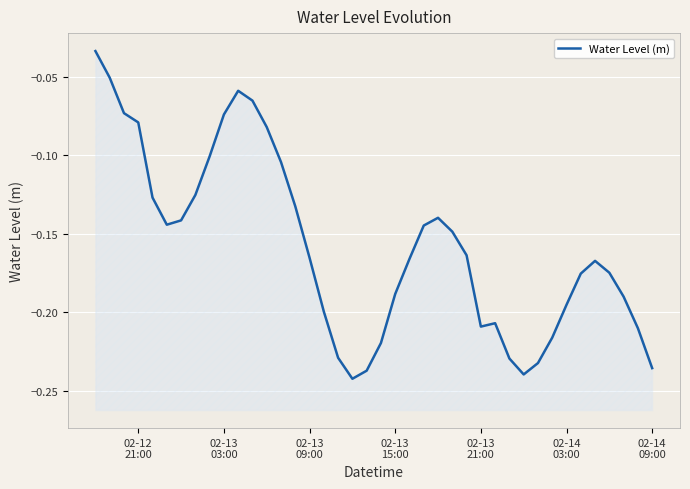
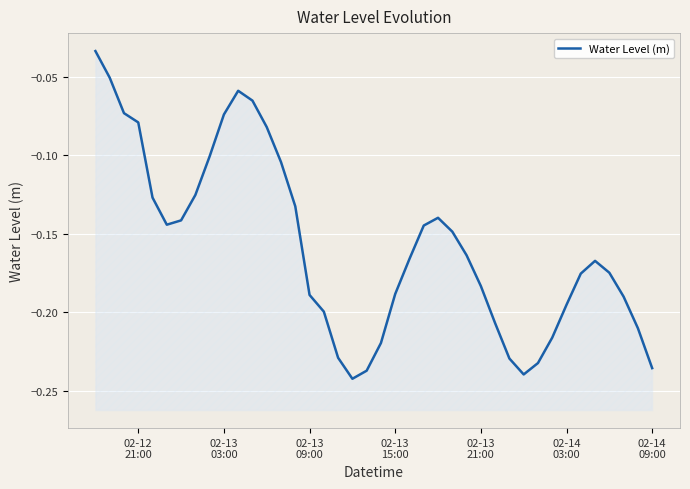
  {
    "02-12 21:00": -0.079,
    "02-13 03:00": -0.074,
-   "02-13 09:00": -0.165,
+   "02-13 09:00": -0.189,
    "02-13 15:00": -0.188,
-   "02-13 21:00": -0.209,
+   "02-13 21:00": -0.183,
    "02-14 03:00": -0.195,
    "02-14 09:00": -0.235
  }
